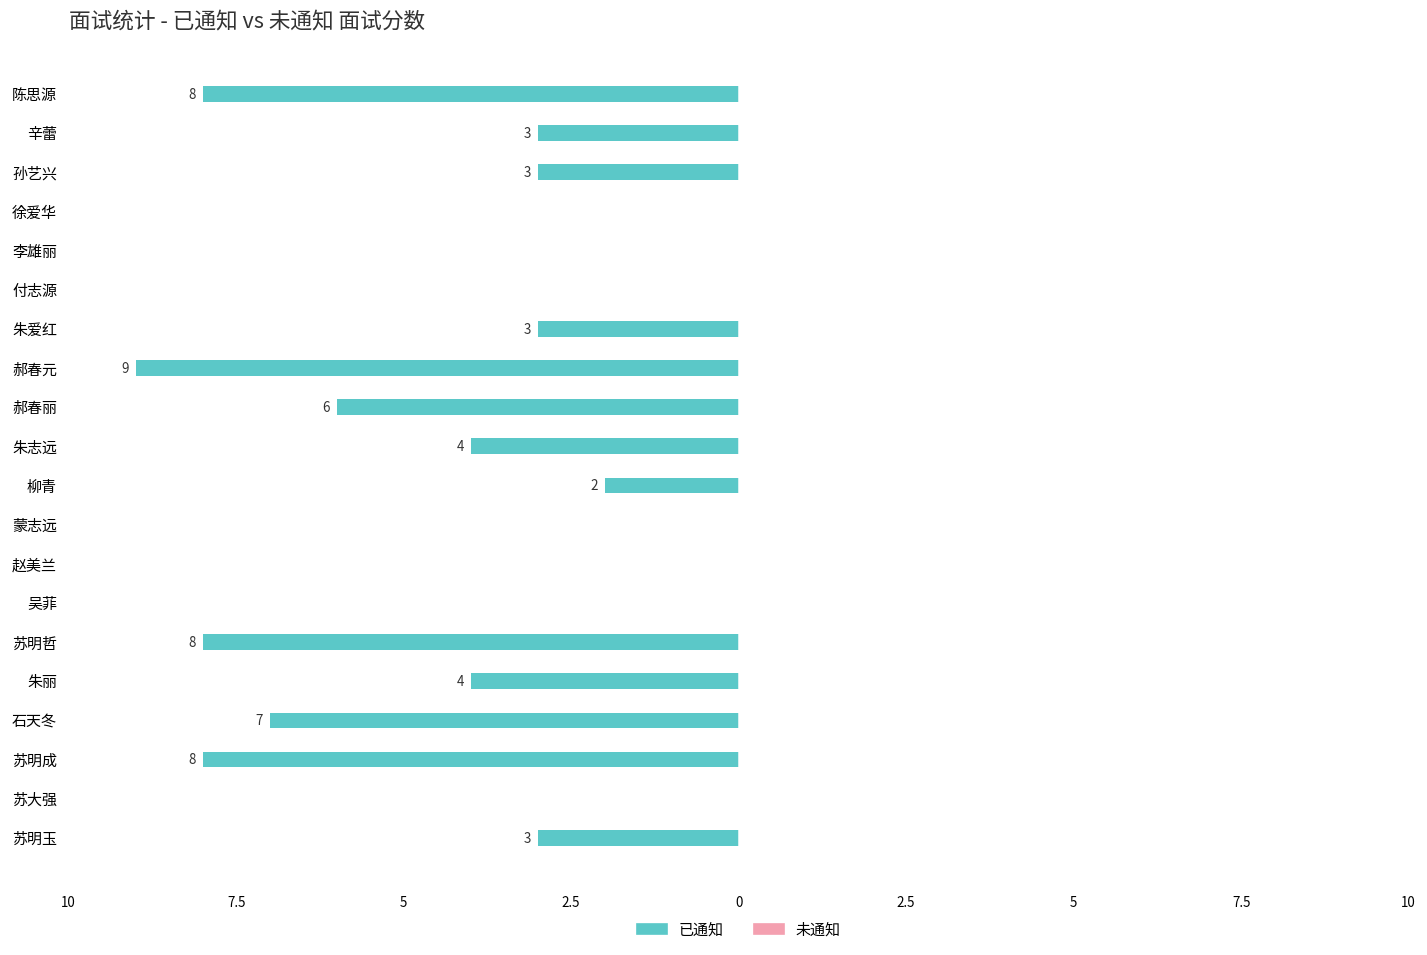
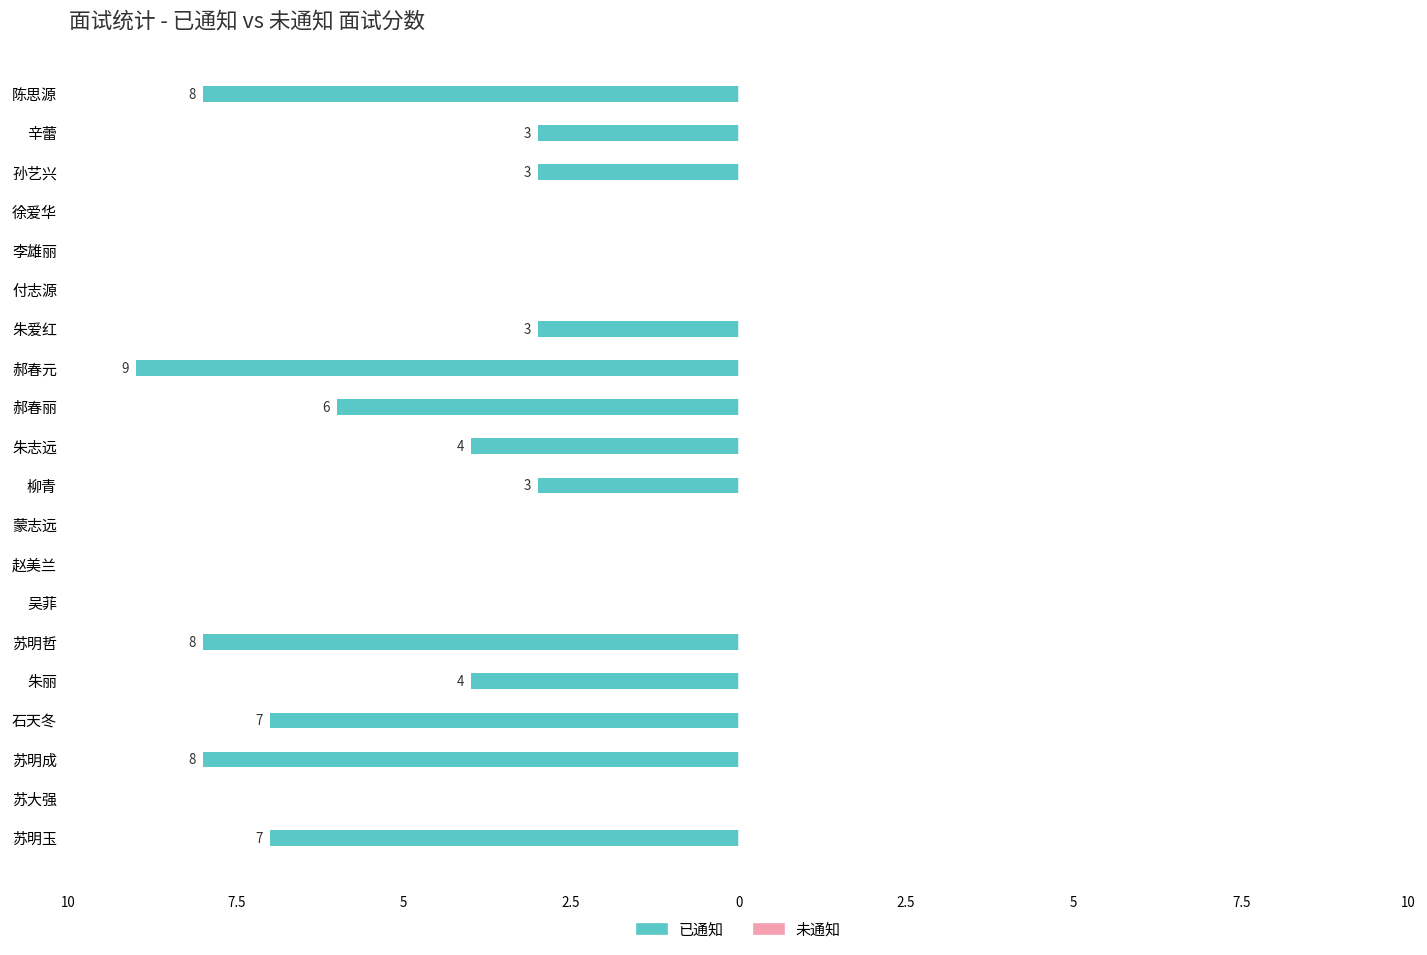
  {
    "已通知": {
-     "柳青": 2,
-     "苏明玉": 3
+     "柳青": 3,
+     "苏明玉": 7
    }
  }
